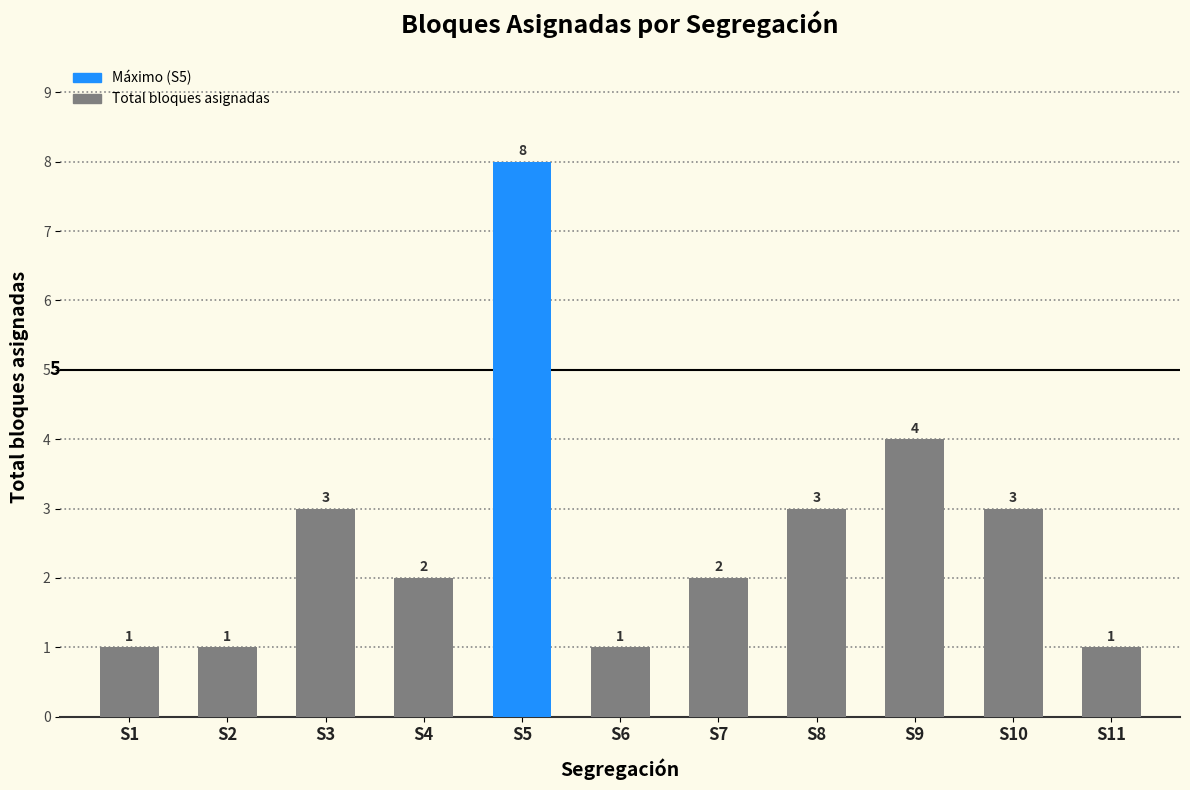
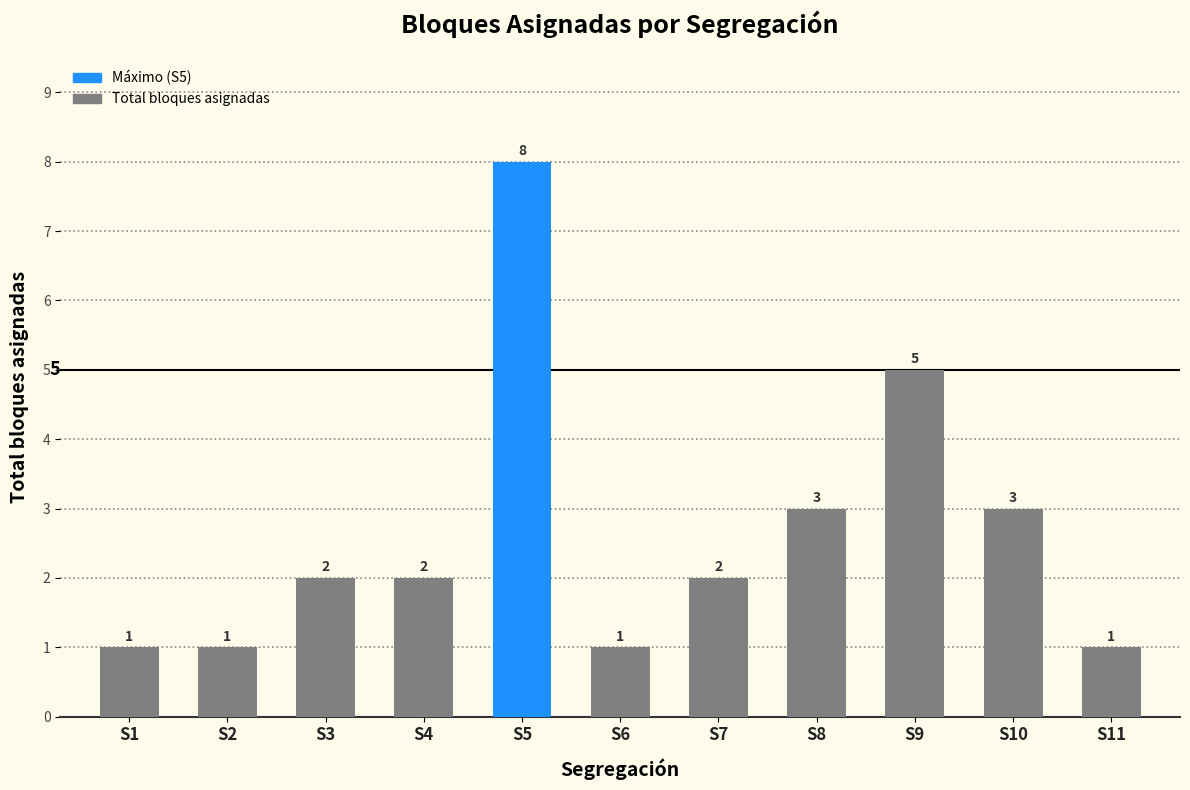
  {
    "S1": 1,
    "S2": 1,
-   "S3": 3,
+   "S3": 2,
    "S4": 2,
    "S5": 8,
    "S6": 1,
    "S7": 2,
    "S8": 3,
-   "S9": 4,
+   "S9": 5,
    "S10": 3,
    "S11": 1
  }
